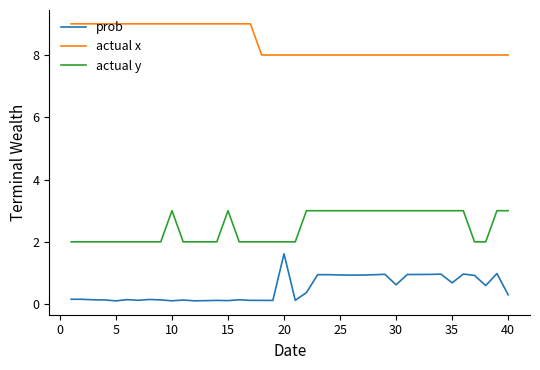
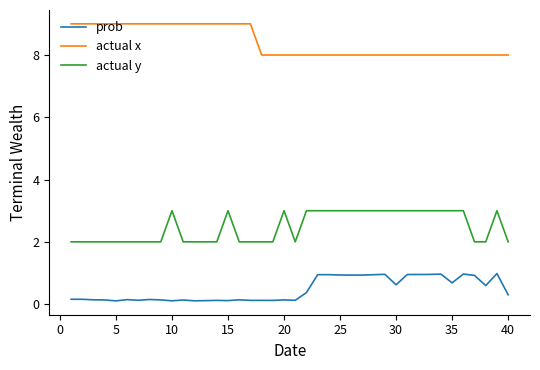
  {
    "prob": {
      "5": 0.1,
      "10": 0.1,
      "15": 0.1,
-     "20": 1.6,
+     "20": 0.1,
      "25": 0.9,
      "30": 0.6,
      "35": 0.7,
      "40": 0.3
    },
    "actual x": {
      "5": 9.0,
      "10": 9.0,
      "15": 9.0,
      "20": 8.0,
      "25": 8.0,
      "30": 8.0,
      "35": 8.0,
      "40": 8.0
    },
    "actual y": {
      "5": 2,
      "10": 3,
      "15": 3,
-     "20": 2,
+     "20": 3,
      "25": 3,
      "30": 3,
      "35": 3,
-     "40": 3
+     "40": 2
    }
  }
